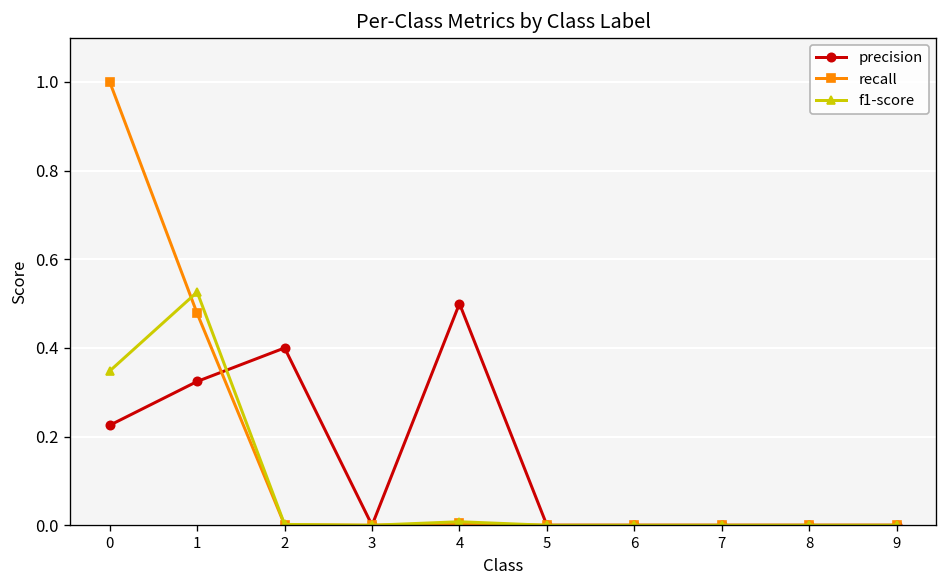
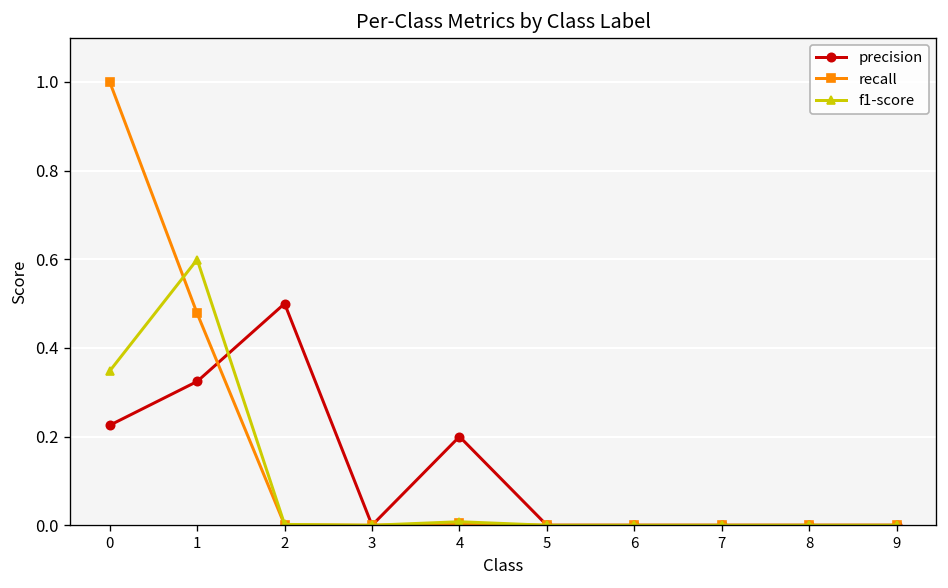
  {
    "precision": {
      "0": 0.23,
      "1": 0.32,
-     "2": 0.4,
-     "4": 0.5
+     "2": 0.5,
+     "4": 0.2
    },
    "recall": {
      "0": 1.00,
      "1": 0.48
    },
    "f1-score": {
      "0": 0.35,
-     "1": 0.53
+     "1": 0.60
    }
  }
